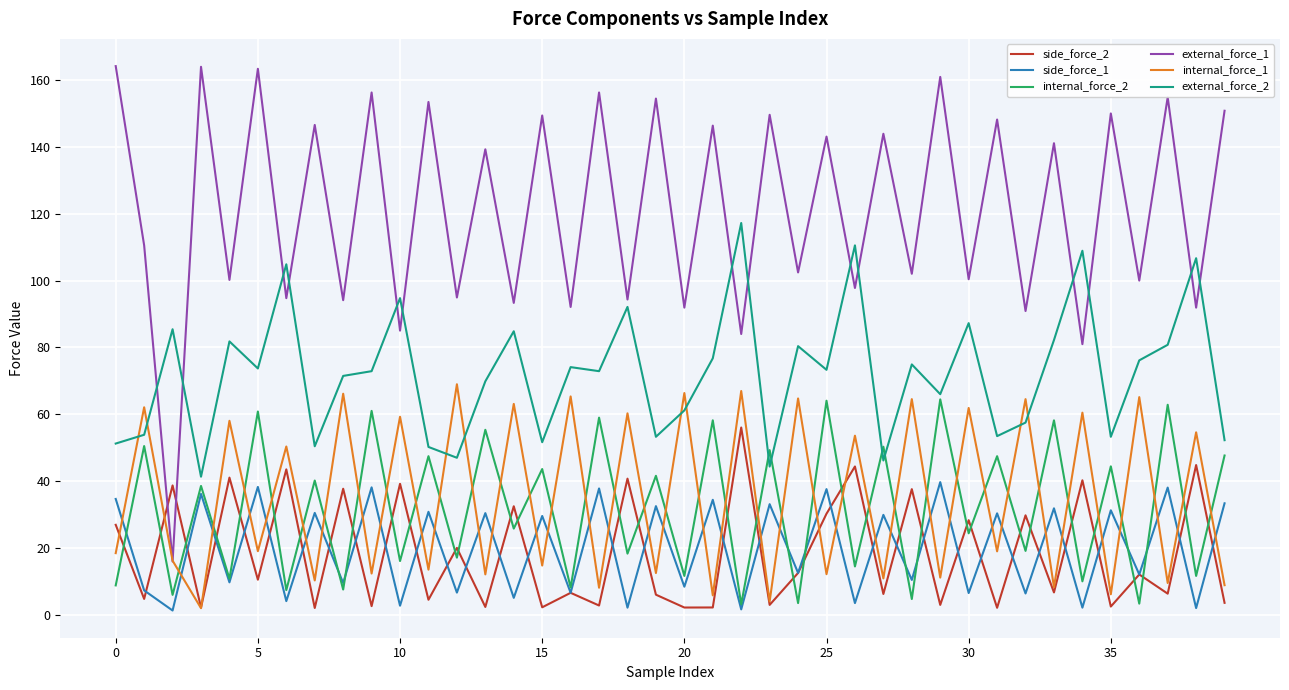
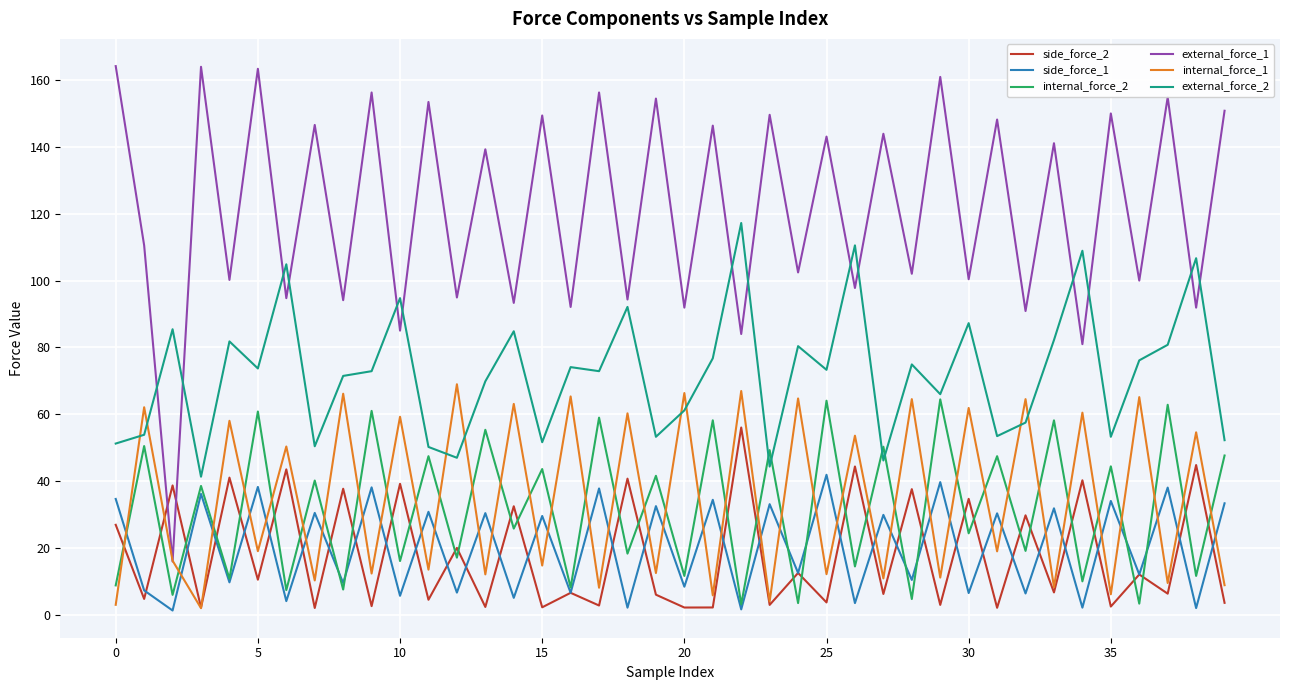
  {
    "side_force_2": {
      "0": 27,
      "5": 10,
      "10": 39,
      "15": 2,
      "20": 2,
-     "25": 30,
-     "30": 28,
+     "25": 4,
+     "30": 35,
      "35": 2
    },
    "side_force_1": {
      "0": 35,
      "5": 38,
-     "10": 3,
+     "10": 6,
      "15": 30,
      "20": 8,
-     "25": 38,
+     "25": 42,
      "30": 6,
-     "35": 31
+     "35": 34
    },
    "external_force_1": {
      "0": 164,
      "5": 163,
      "10": 85,
      "15": 149,
      "20": 92,
      "25": 143,
      "30": 100,
      "35": 150
    },
    "internal_force_1": {
-     "0": 18,
+     "0": 3,
      "5": 19,
      "10": 59,
      "15": 15,
      "20": 66,
      "25": 12,
      "30": 62,
      "35": 6
    }
  }
